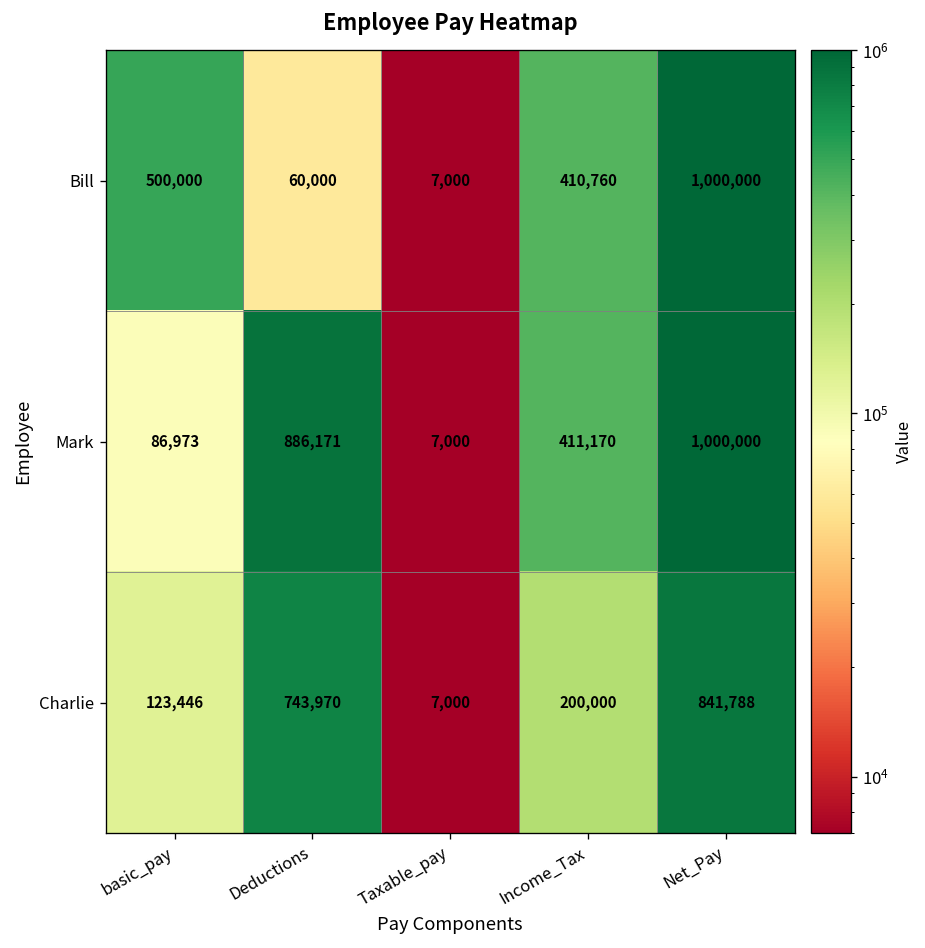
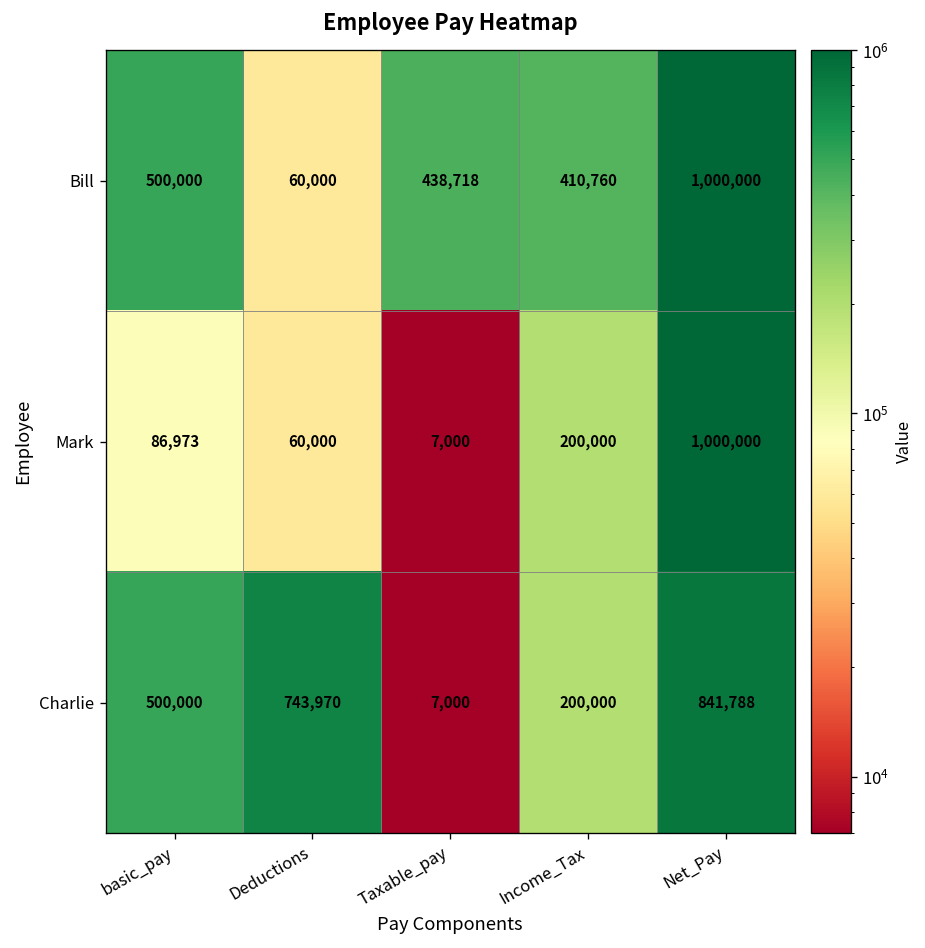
  {
    "Bill": {
      "basic_pay": "500,000",
      "Deductions": "60,000",
-     "Taxable_pay": "7,000",
+     "Taxable_pay": "438,718",
      "Income_Tax": "410,760",
      "Net_Pay": "1,000,000"
    },
    "Mark": {
      "basic_pay": "86,973",
-     "Deductions": "886,171",
+     "Deductions": "60,000",
      "Taxable_pay": "7,000",
-     "Income_Tax": "411,170",
+     "Income_Tax": "200,000",
      "Net_Pay": "1,000,000"
    },
    "Charlie": {
-     "basic_pay": "123,446",
+     "basic_pay": "500,000",
      "Deductions": "743,970",
      "Taxable_pay": "7,000",
      "Income_Tax": "200,000",
      "Net_Pay": "841,788"
    }
  }
